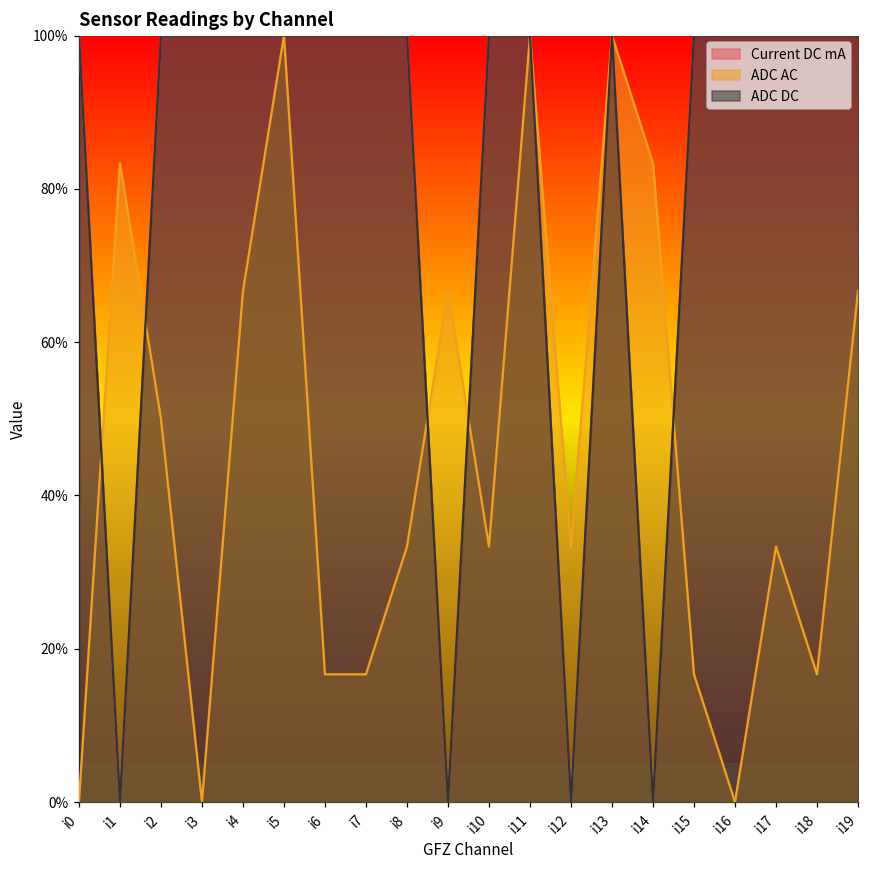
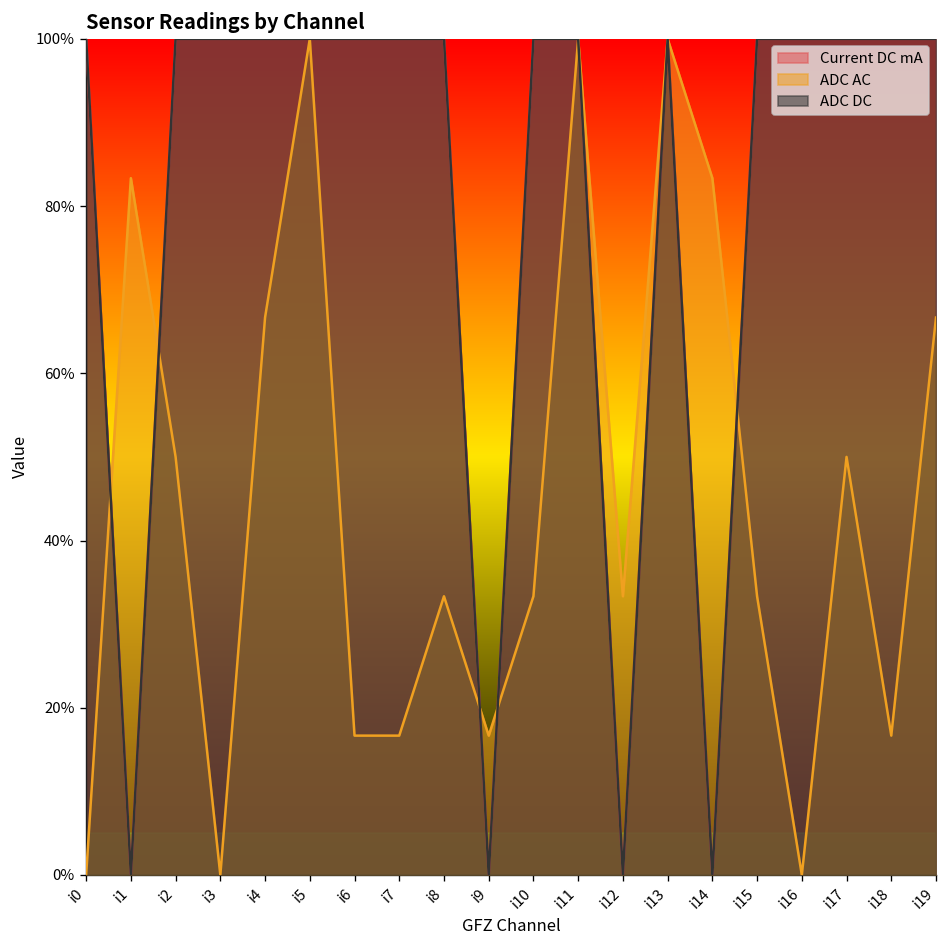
  {
    "ADC DC": {
      "i0": "100%",
      "i1": "0%",
      "i2": "100%",
      "i3": "100%",
      "i4": "100%",
      "i6": "100%",
      "i7": "100%",
      "i8": "100%",
      "i9": "0%",
      "i10": "100%",
      "i12": "0%",
      "i14": "0%",
      "i15": "100%",
      "i16": "100%",
      "i17": "100%",
      "i18": "100%",
      "i19": "100%"
    },
    "ADC AC": {
      "i0": "0%",
      "i1": "83%",
      "i2": "50%",
      "i3": "0%",
      "i4": "67%",
      "i6": "17%",
      "i7": "17%",
      "i8": "33%",
-     "i9": "67%",
+     "i9": "17%",
      "i10": "33%",
      "i12": "33%",
      "i14": "83%",
-     "i15": "17%",
+     "i15": "33%",
      "i16": "0%",
-     "i17": "33%",
+     "i17": "50%",
      "i18": "17%",
      "i19": "67%"
    }
  }
